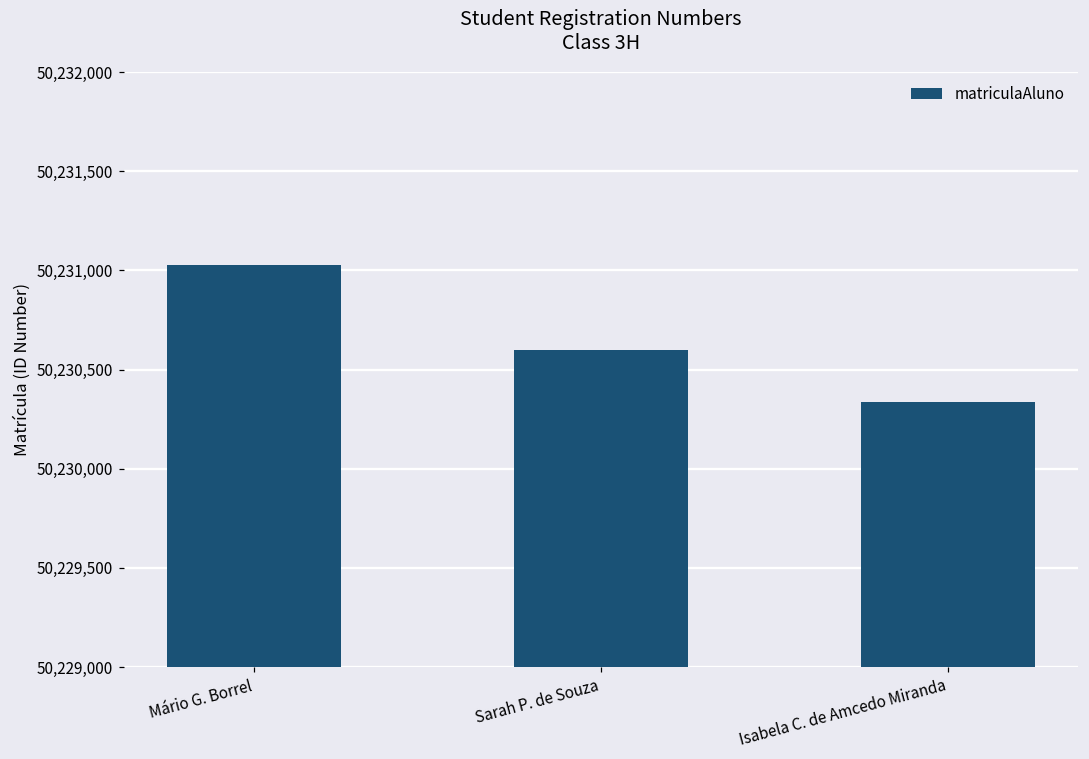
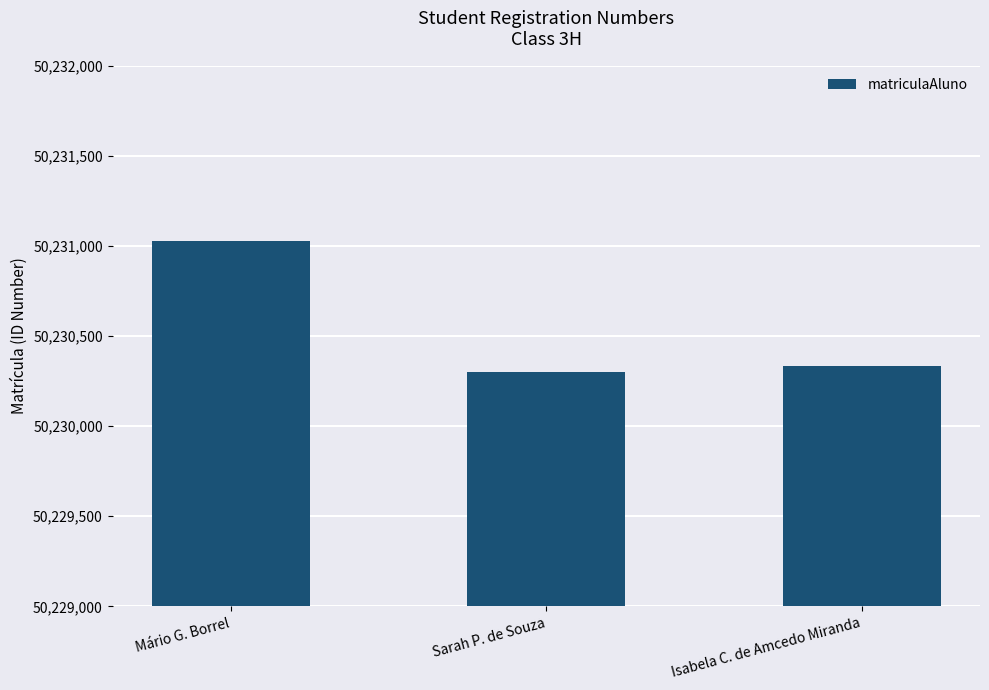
  {
    "Mário G. Borrel": "50,231,030",
-   "Sarah P. de Souza": "50,230,600",
+   "Sarah P. de Souza": "50,230,300",
    "Isabela C. de Amcedo Miranda": "50,230,340"
  }
